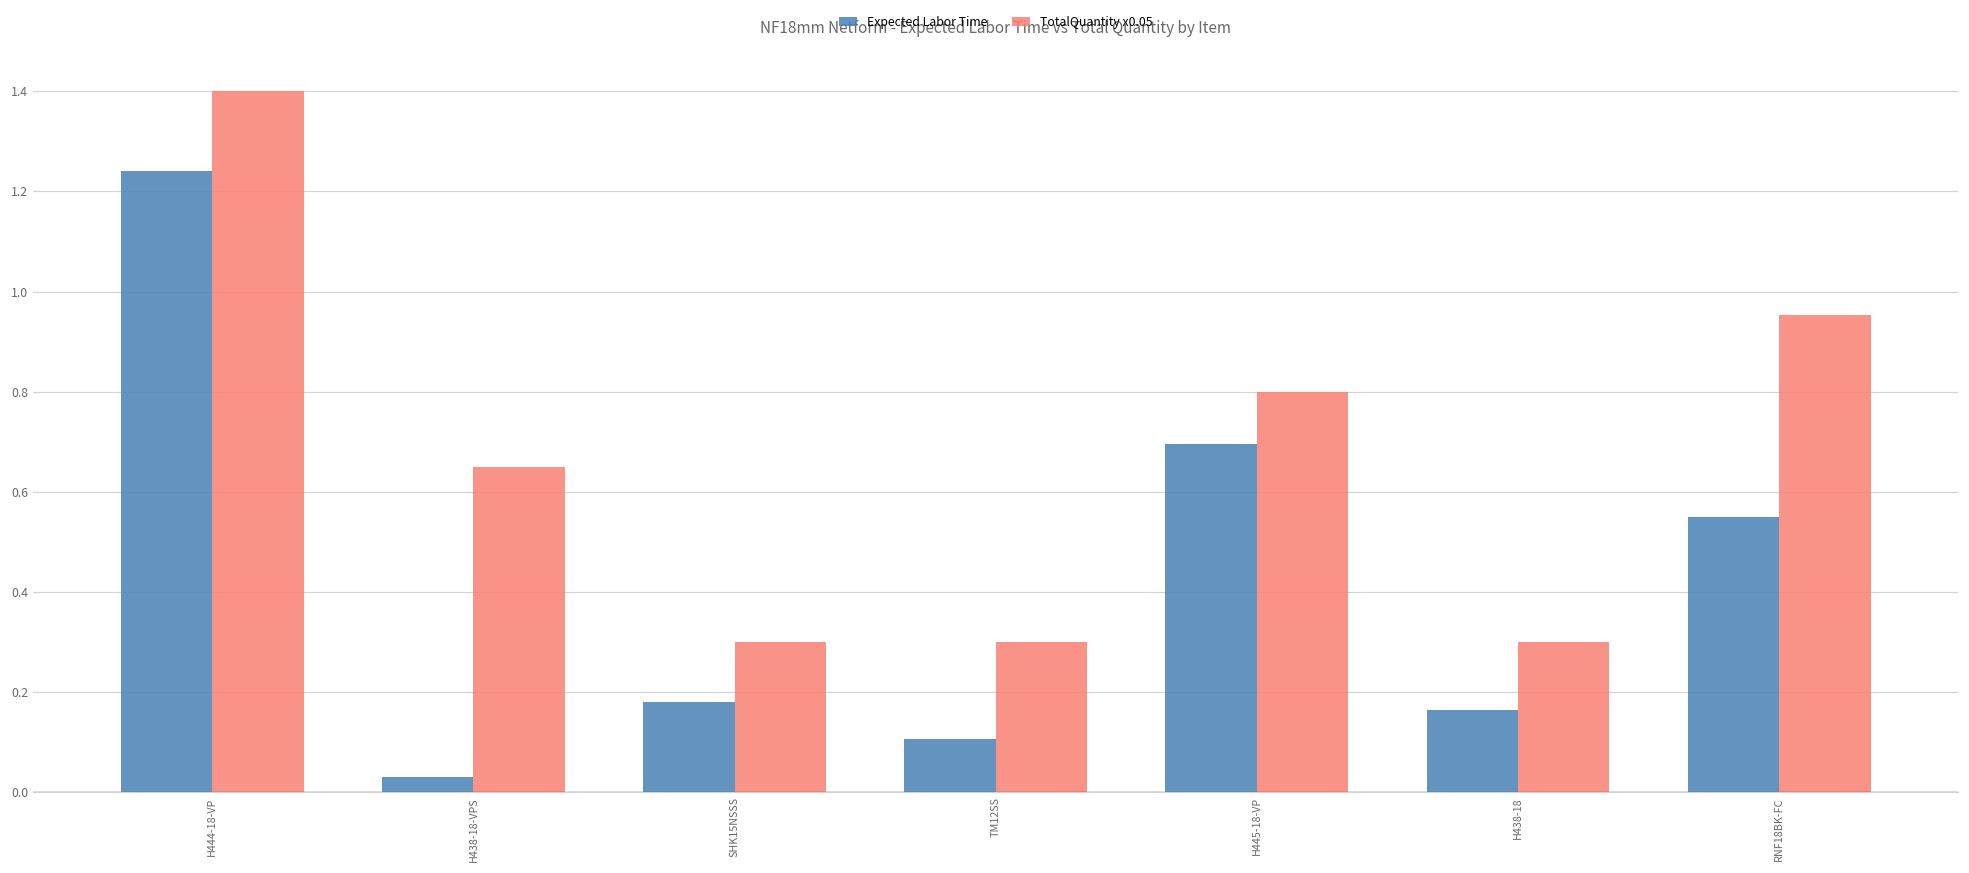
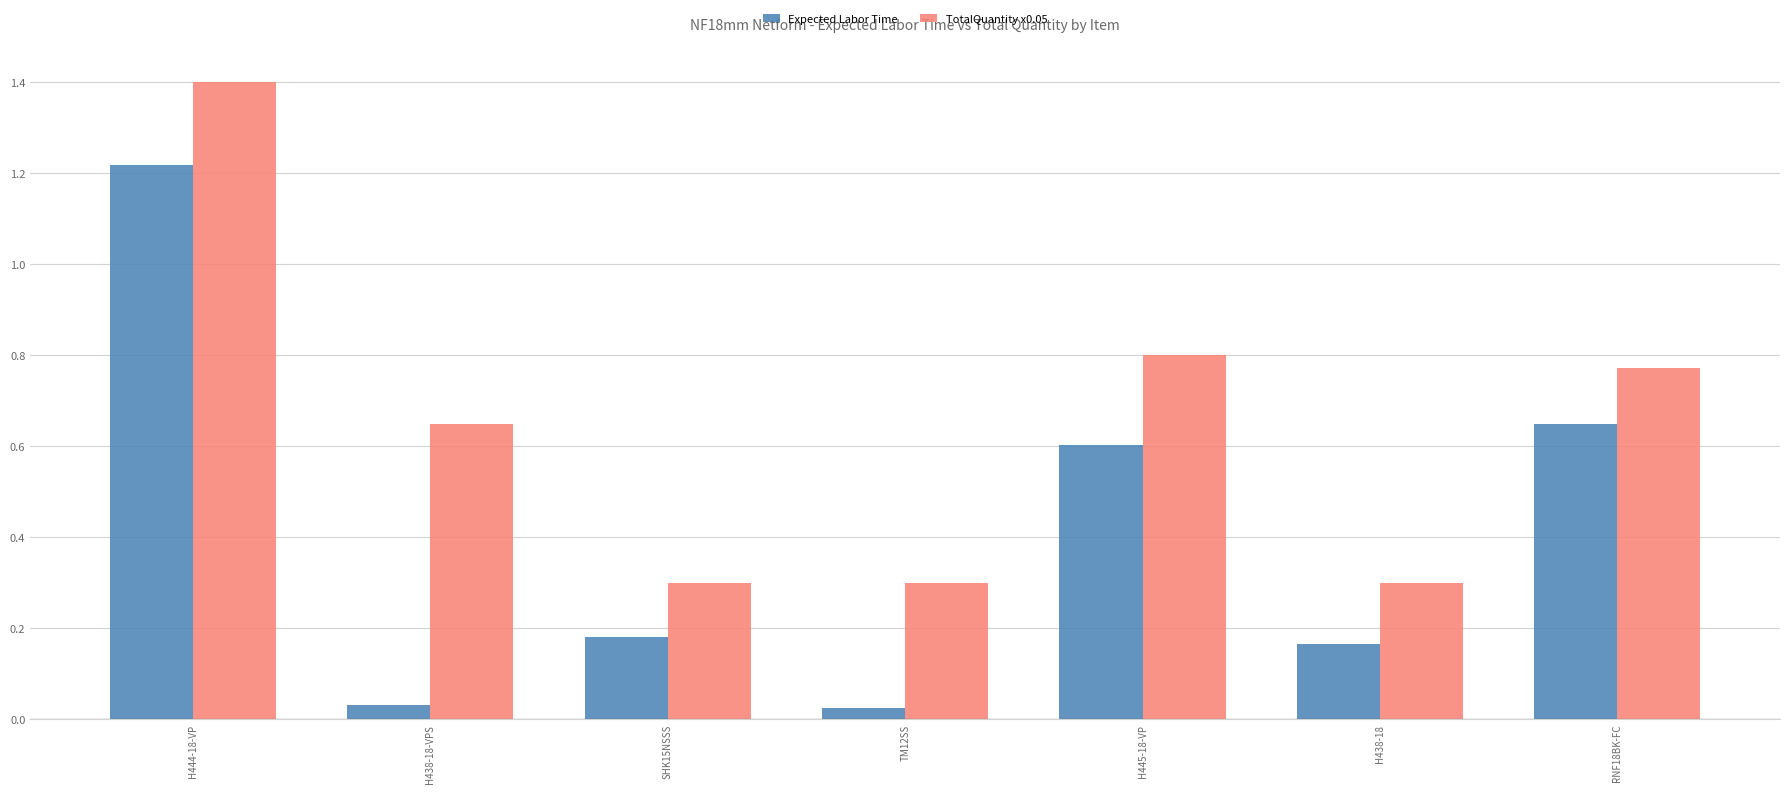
  {
    "Expected Labor Time": {
-     "H444-18-VP": 1.24,
+     "H444-18-VP": 1.22,
      "H438-18-VPS": 0.03,
      "SHK15NSSS": 0.18,
-     "TM12SS": 0.11,
-     "H445-18-VP": 0.70,
+     "TM12SS": 0.03,
+     "H445-18-VP": 0.60,
      "H438-18": 0.16,
-     "RNF18BK-FC": 0.55
+     "RNF18BK-FC": 0.65
    },
    "TotalQuantity x0.05": {
      "H444-18-VP": 1.40,
      "H438-18-VPS": 0.65,
      "SHK15NSSS": 0.30,
      "TM12SS": 0.30,
      "H445-18-VP": 0.80,
      "H438-18": 0.30,
-     "RNF18BK-FC": 0.95
+     "RNF18BK-FC": 0.77
    }
  }
